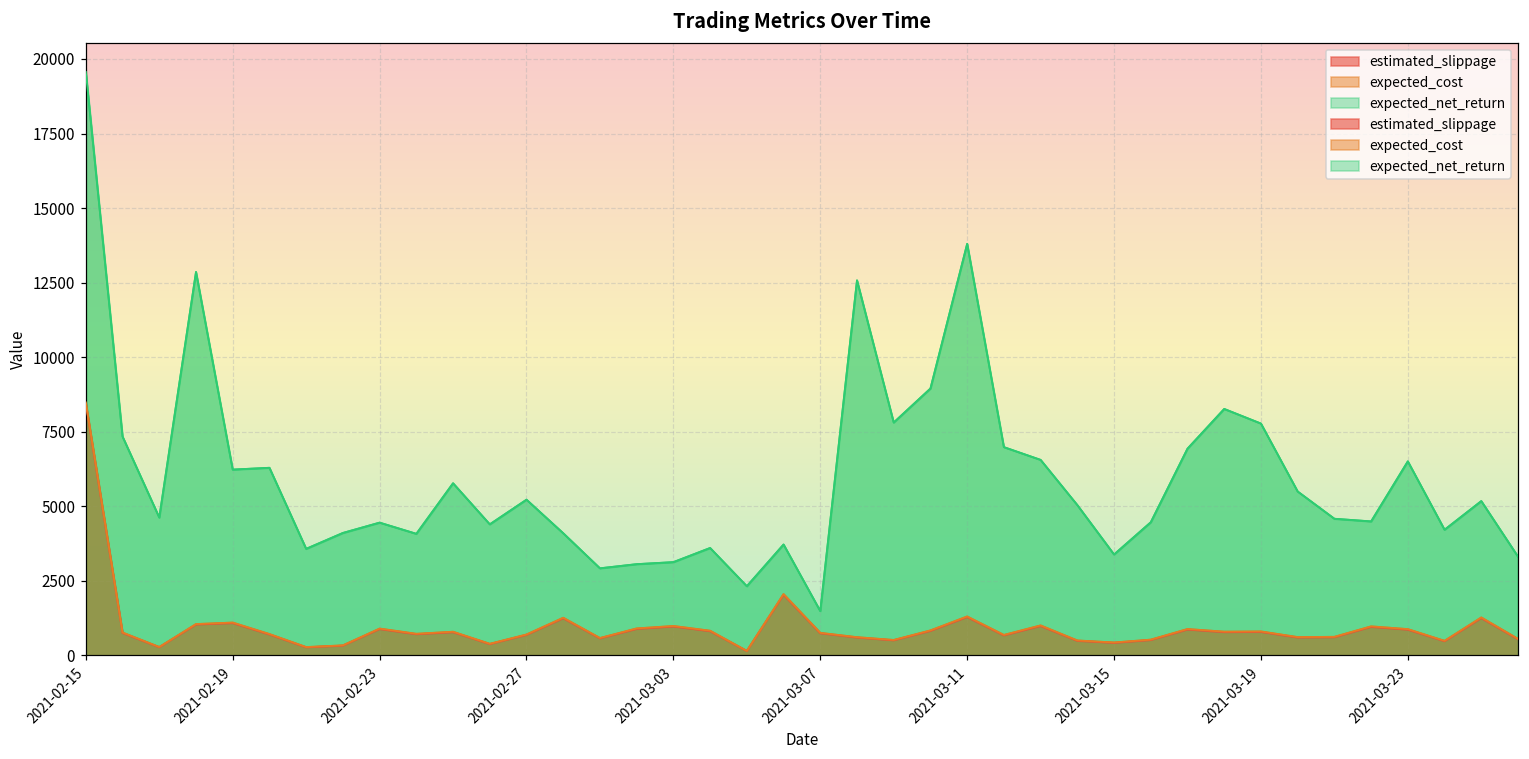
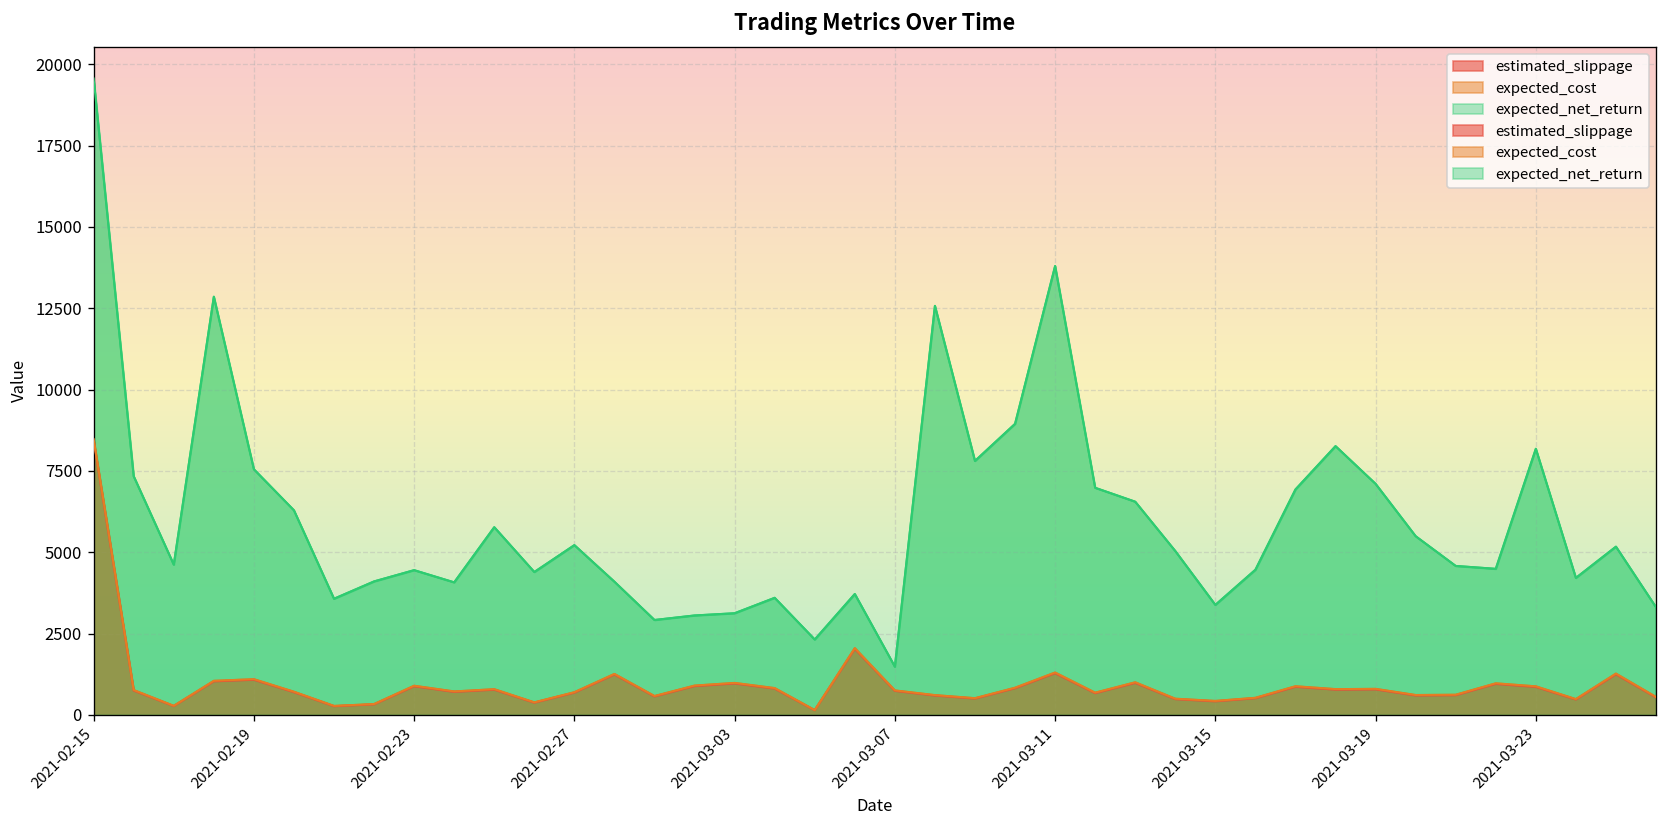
  {
    "expected_net_return": {
      "2021-02-15": 19600,
-     "2021-02-19": 6200,
+     "2021-02-19": 7600,
      "2021-02-23": 4500,
      "2021-02-27": 5200,
      "2021-03-03": 3100,
      "2021-03-07": 1500,
      "2021-03-11": 13800,
      "2021-03-15": 3400,
-     "2021-03-19": 7800,
-     "2021-03-23": 6500
+     "2021-03-19": 7100,
+     "2021-03-23": 8200
    }
  }
